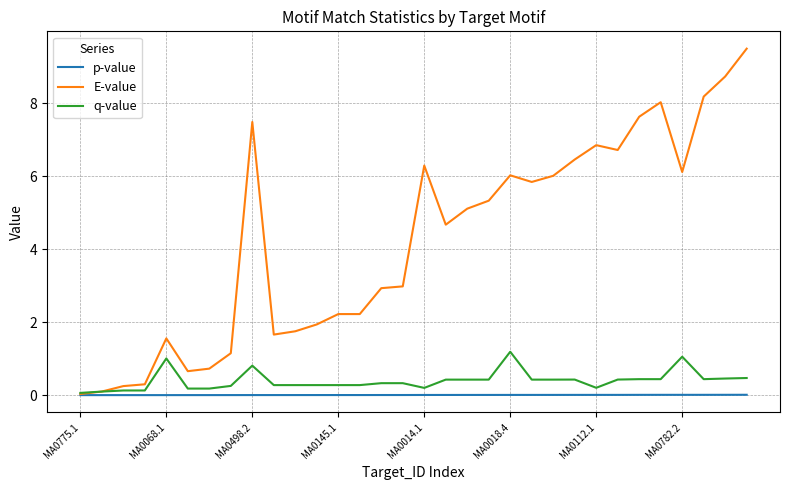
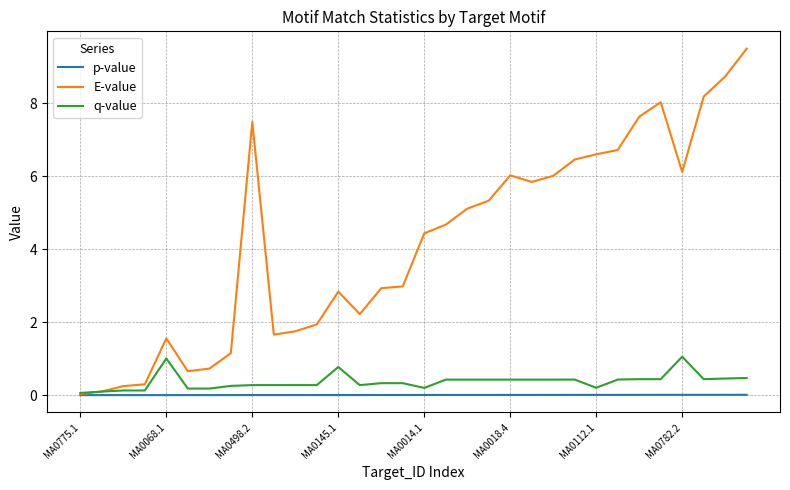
  {
    "p-value": {
      "MA0068.1": 0.0,
      "MA0498.2": 0.0,
      "MA0145.1": 0.0,
      "MA0014.1": 0.0,
      "MA0018.4": 0.0,
      "MA0112.1": 0.0,
      "MA0782.2": 0.0
    },
    "E-value": {
      "MA0068.1": 1.6,
      "MA0498.2": 7.5,
-     "MA0145.1": 2.2,
-     "MA0014.1": 6.3,
+     "MA0145.1": 2.8,
+     "MA0014.1": 4.4,
      "MA0018.4": 6.0,
-     "MA0112.1": 6.9,
+     "MA0112.1": 6.6,
      "MA0782.2": 6.1
    },
    "q-value": {
      "MA0068.1": 1.0,
-     "MA0498.2": 0.8,
-     "MA0145.1": 0.3,
+     "MA0498.2": 0.3,
+     "MA0145.1": 0.8,
      "MA0014.1": 0.2,
-     "MA0018.4": 1.2,
+     "MA0018.4": 0.4,
      "MA0112.1": 0.2,
      "MA0782.2": 1.1
    }
  }
